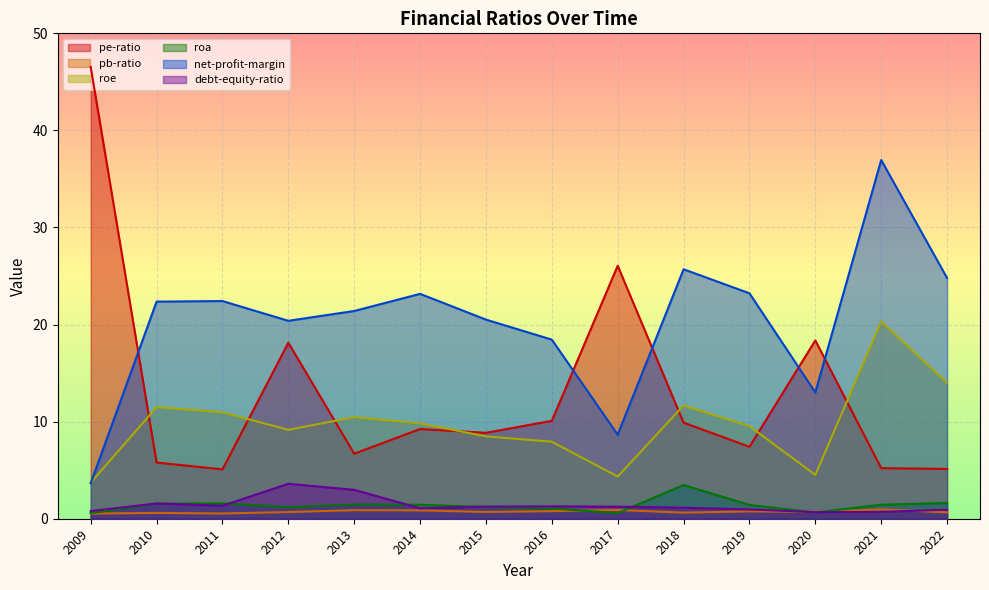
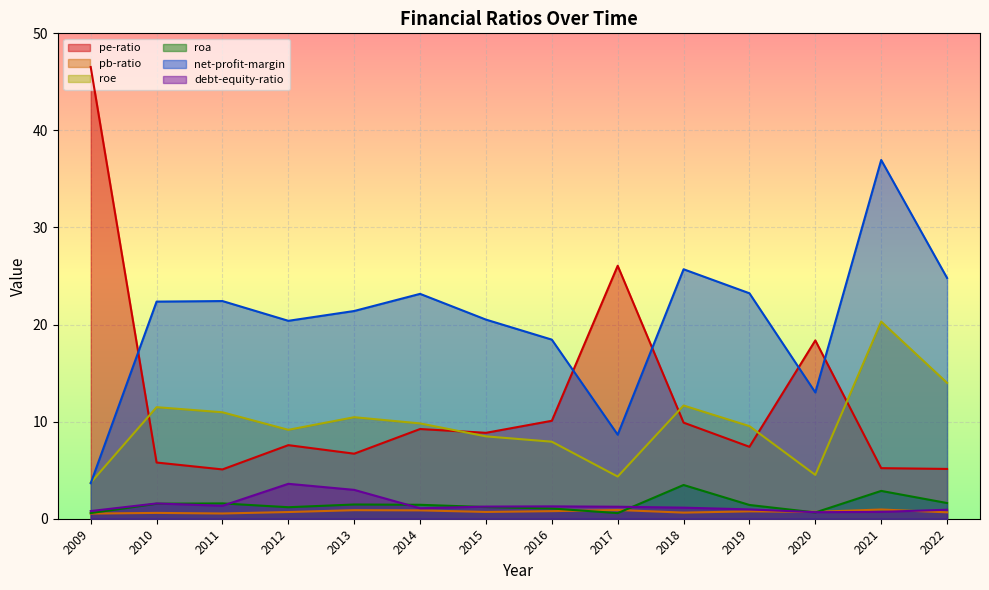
  {
    "pe-ratio": {
      "2010": 6,
      "2011": 5,
-     "2012": 18,
+     "2012": 8,
      "2013": 7,
      "2014": 9,
      "2015": 9,
      "2016": 10,
      "2017": 26,
      "2018": 10,
      "2019": 7,
      "2020": 18,
      "2021": 5,
      "2022": 5
    },
    "roa": {
      "2012": 1,
      "2013": 1,
      "2014": 1,
      "2017": 1,
      "2018": 3,
      "2019": 1,
-     "2021": 1,
+     "2021": 3,
      "2022": 2
    },
    "net-profit-margin": {
      "2010": 22,
      "2011": 22,
      "2012": 20,
      "2013": 21,
      "2014": 23,
      "2015": 21,
      "2016": 18,
      "2017": 9,
      "2018": 26,
      "2019": 23,
      "2020": 13,
      "2021": 37,
      "2022": 25
    },
    "debt-equity-ratio": {
      "2012": 4,
      "2013": 3,
      "2017": 1,
      "2018": 1,
      "2022": 1
    }
  }
